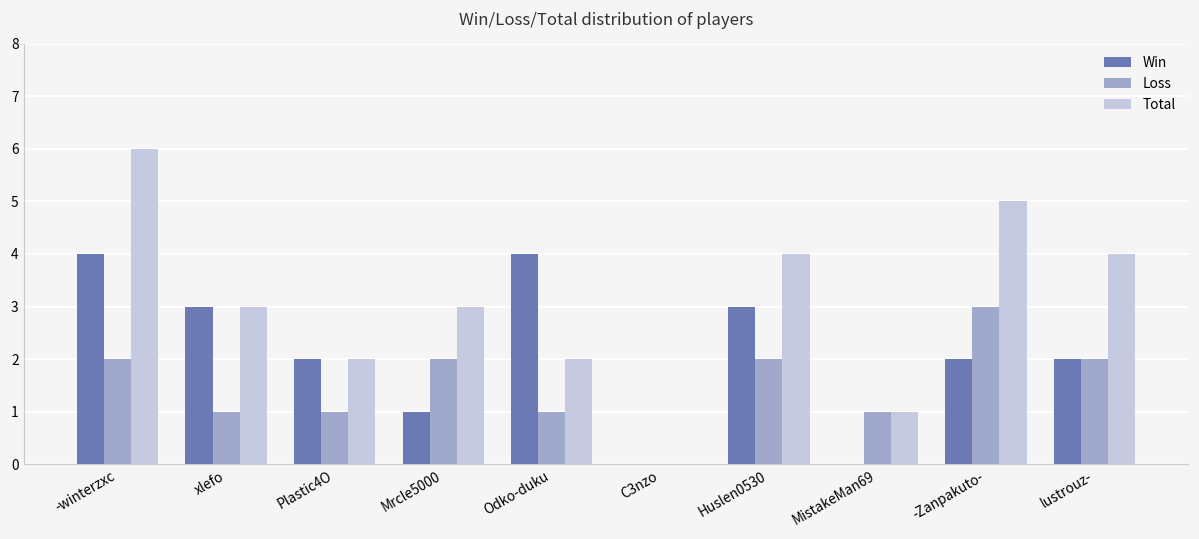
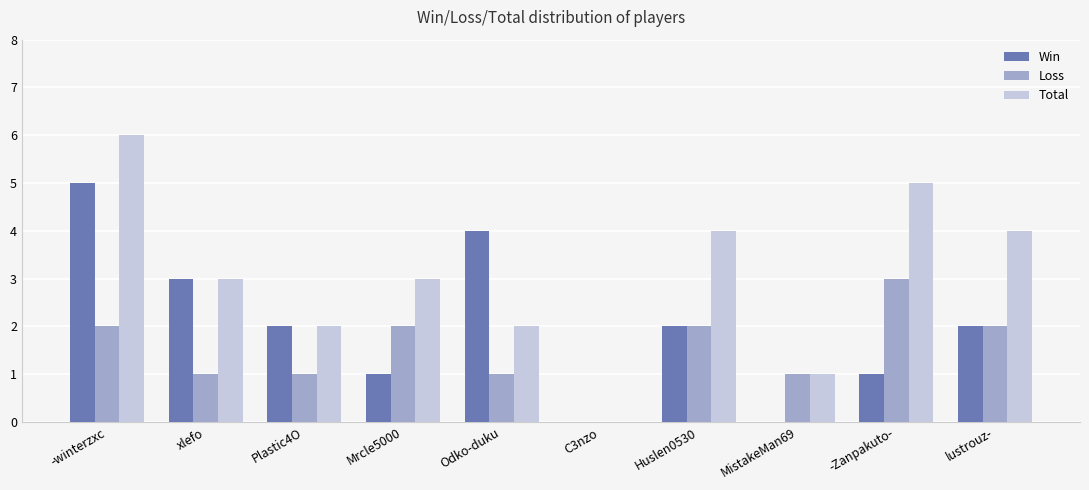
  {
    "Win": {
-     "-winterzxc": 4,
+     "-winterzxc": 5,
      "xlefo": 3,
      "Plastic4O": 2,
      "Mrcle5000": 1,
      "Odko-duku": 4,
      "C3nzo": 0,
-     "Huslen0530": 3,
+     "Huslen0530": 2,
      "MistakeMan69": 0,
-     "-Zanpakuto-": 2,
+     "-Zanpakuto-": 1,
      "lustrouz-": 2
    }
  }
